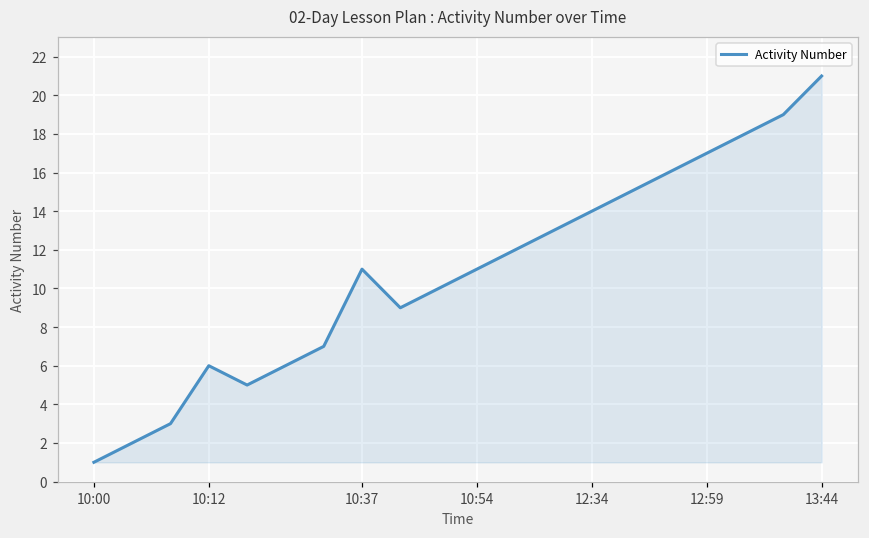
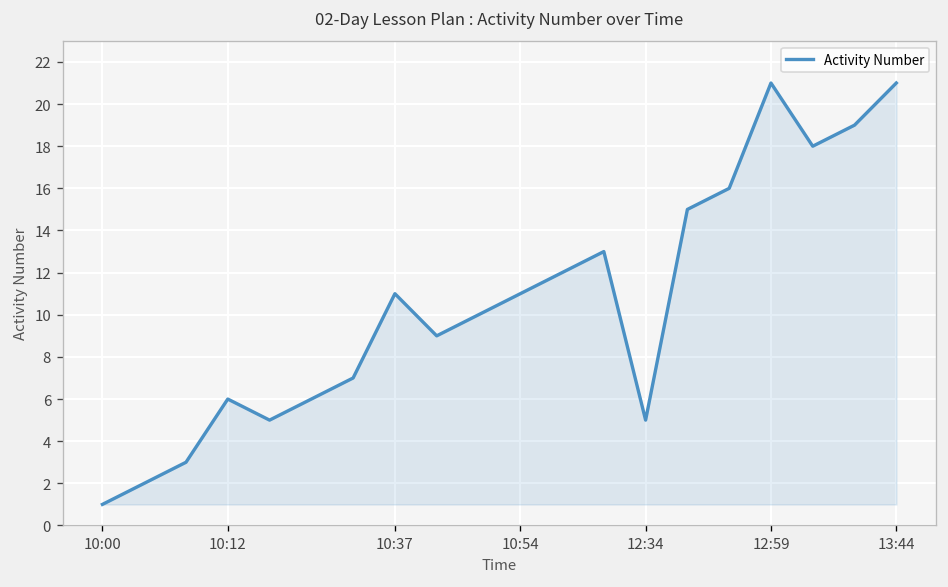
  {
    "10:00": 1,
    "10:12": 6,
    "10:37": 11,
    "10:54": 11,
-   "12:34": 14,
-   "12:59": 17,
+   "12:34": 5,
+   "12:59": 21,
    "13:44": 21
  }
